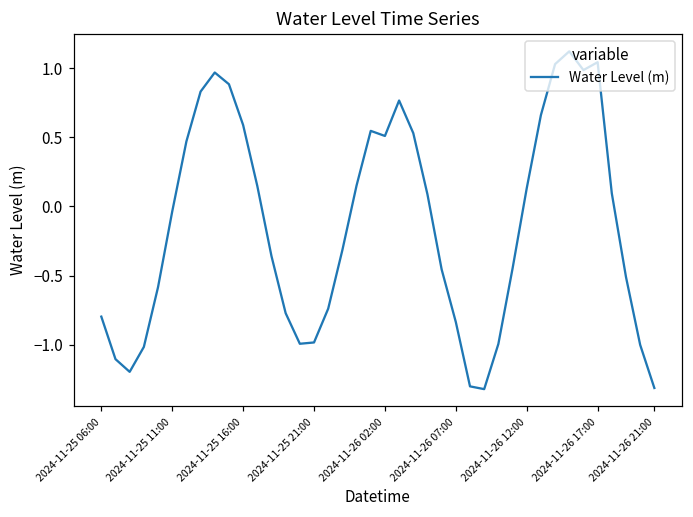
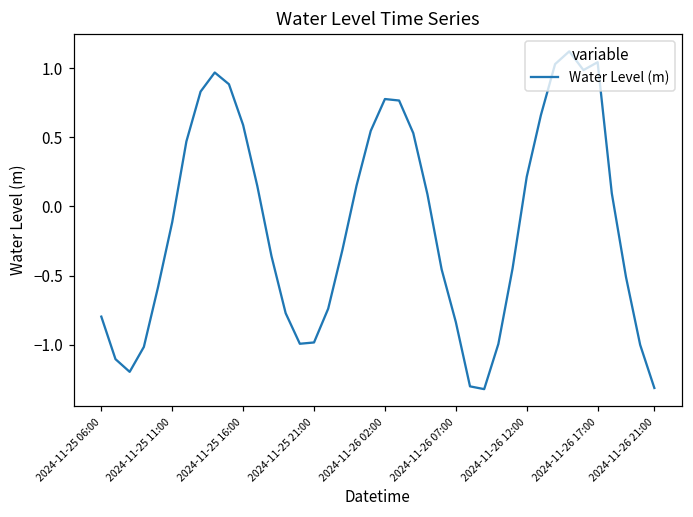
  {
    "2024-11-25 06:00": -0.80,
-   "2024-11-25 11:00": -0.04,
+   "2024-11-25 11:00": -0.11,
    "2024-11-25 16:00": 0.59,
    "2024-11-25 21:00": -0.98,
-   "2024-11-26 02:00": 0.51,
+   "2024-11-26 02:00": 0.78,
    "2024-11-26 07:00": -0.84,
-   "2024-11-26 12:00": 0.13,
+   "2024-11-26 12:00": 0.21,
    "2024-11-26 21:00": -1.31
  }
